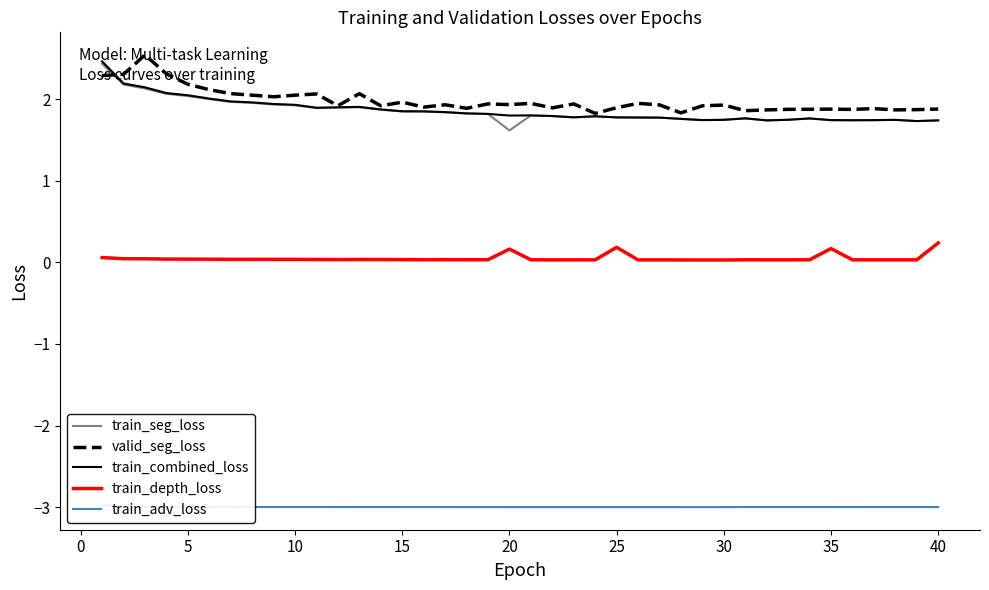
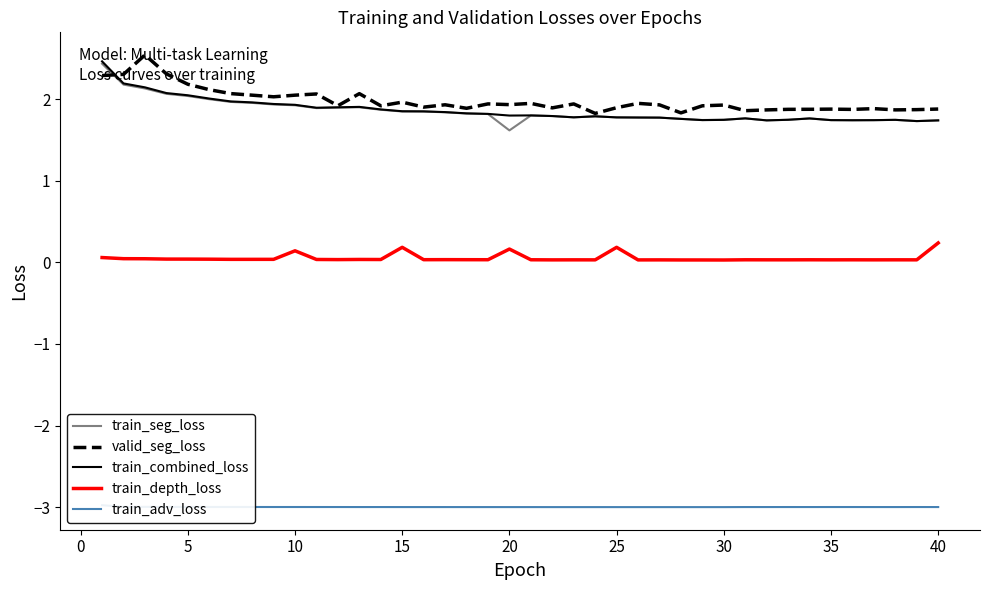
  {
    "train_seg_loss": {
      "20": 1.6
    },
    "train_depth_loss": {
      "5": 0.0,
-     "10": 0.0,
-     "15": 0.0,
+     "10": 0.1,
+     "15": 0.2,
      "20": 0.2,
      "25": 0.2,
      "30": 0.0,
-     "35": 0.2,
+     "35": 0.0,
      "40": 0.2
    },
    "train_adv_loss": {
      "10": -3.0,
      "15": -3.0,
      "20": -3.0,
      "25": -3.0,
      "30": -3.0,
      "35": -3.0,
      "40": -3.0
    }
  }
